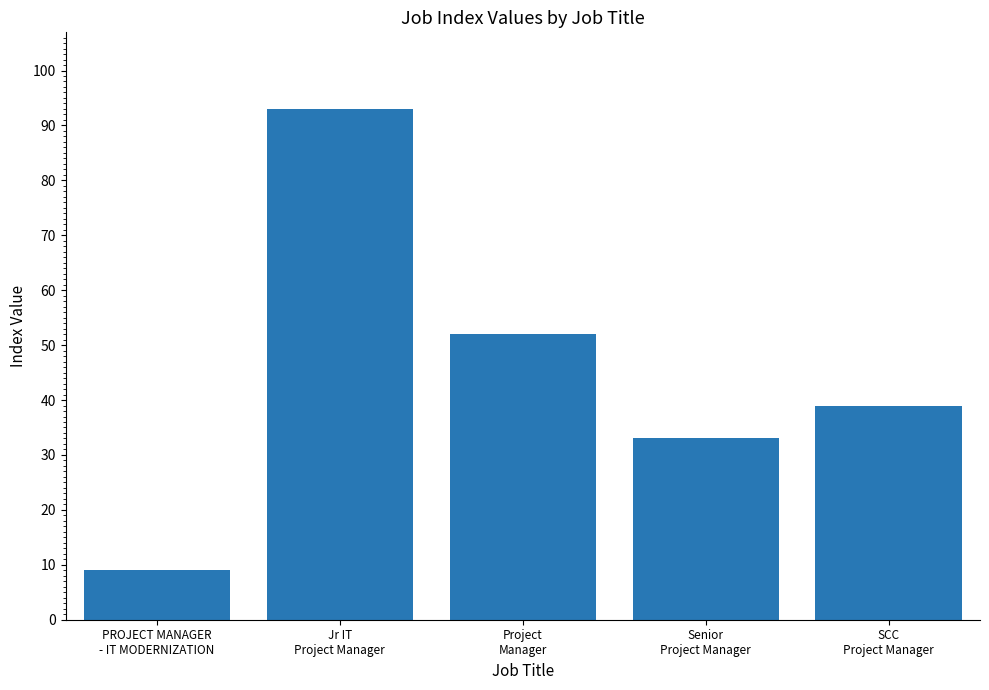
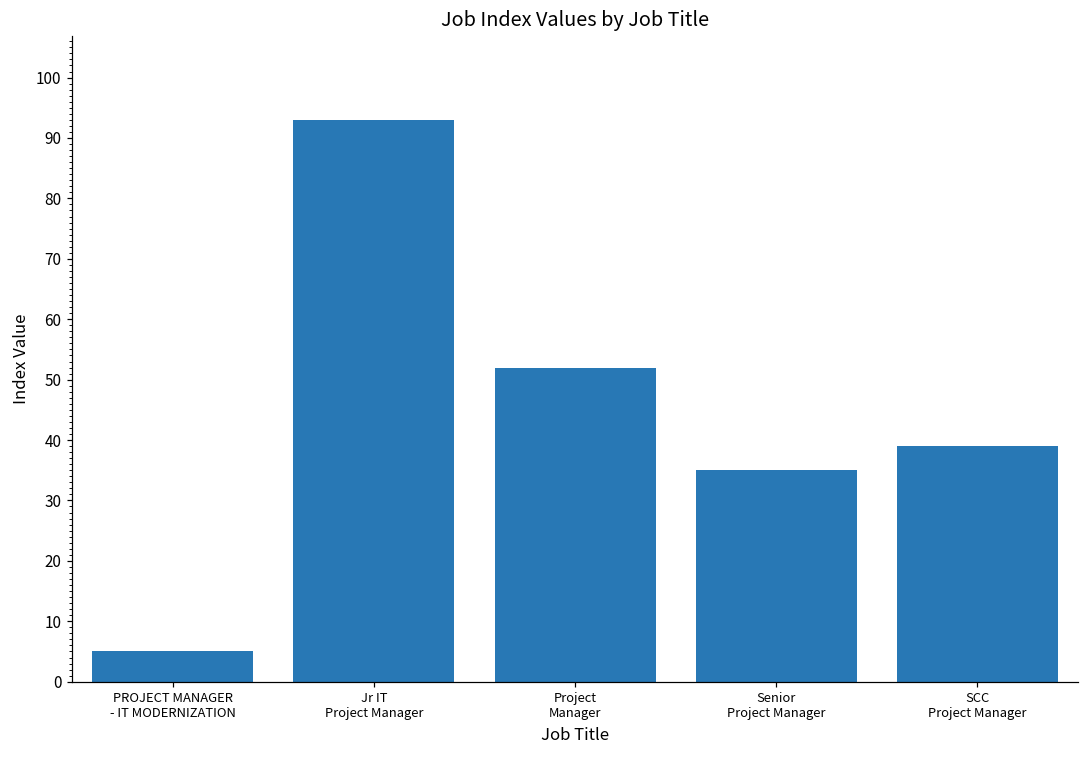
  {
-   "PROJECT MANAGER - IT MODERNIZATION": 9,
+   "PROJECT MANAGER - IT MODERNIZATION": 5,
    "Jr IT Project Manager": 93,
    "Project Manager": 52,
-   "Senior Project Manager": 33,
+   "Senior Project Manager": 35,
    "SCC Project Manager": 39
  }
